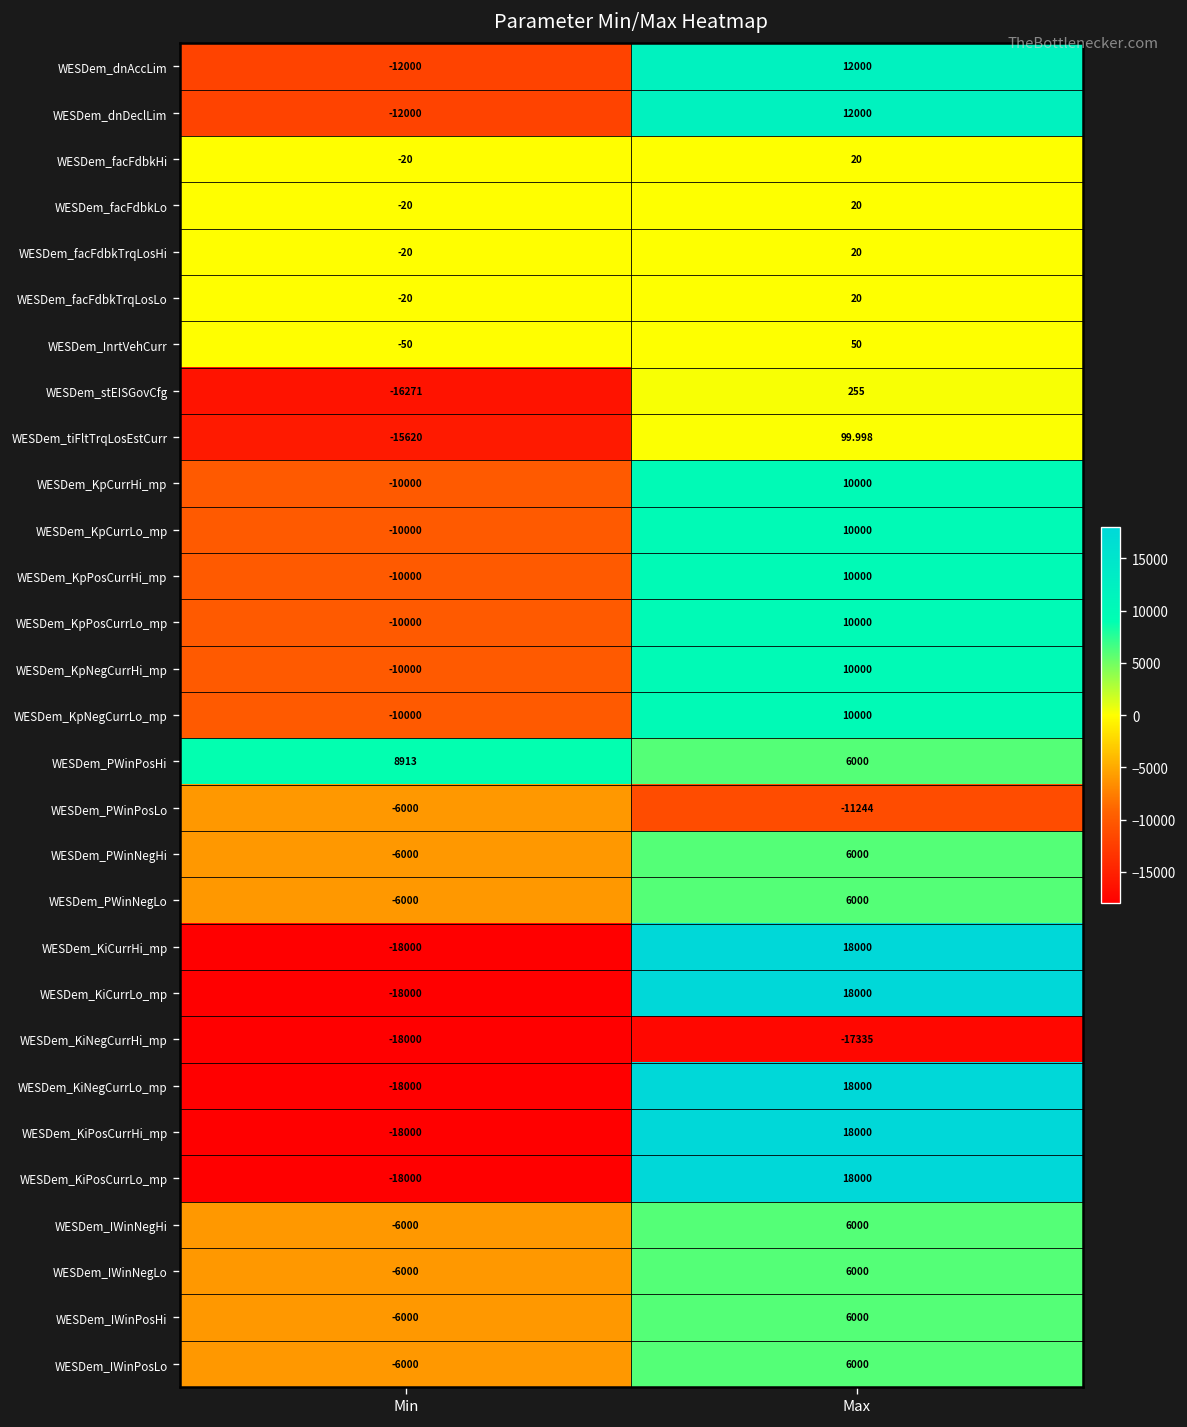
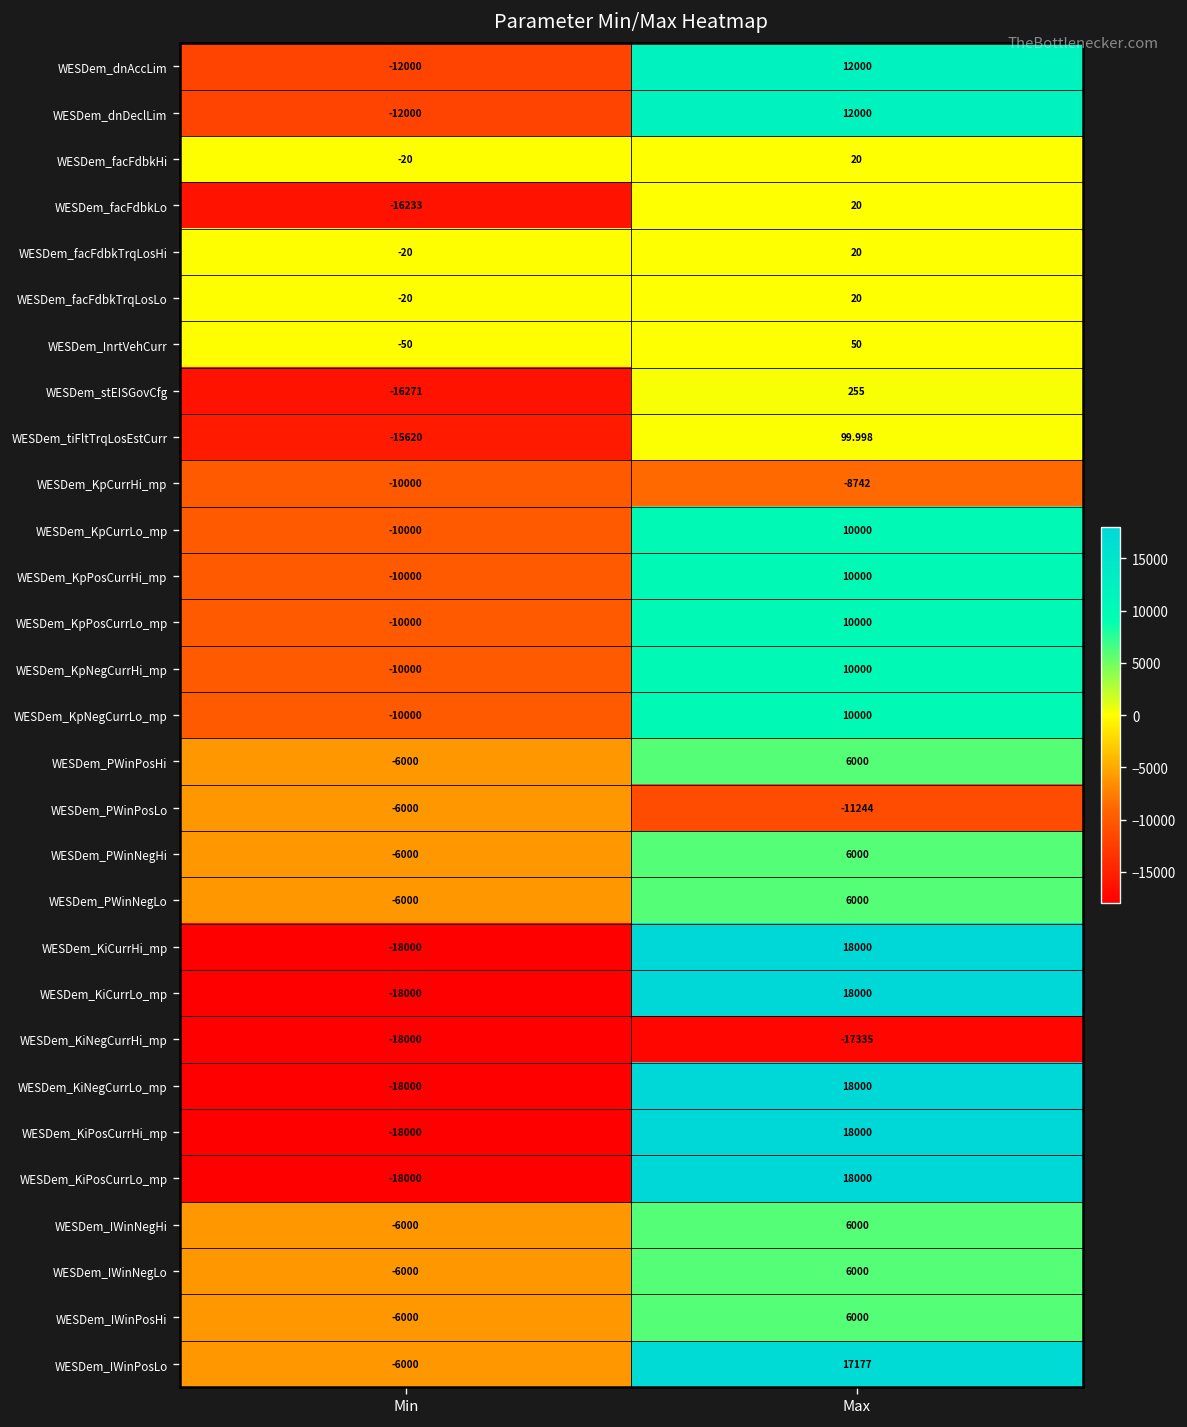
  {
    "WESDem_dnAccLim": {
      "Min": -12000,
      "Max": 12000
    },
    "WESDem_dnDeclLim": {
      "Min": -12000,
      "Max": 12000
    },
    "WESDem_facFdbkHi": {
      "Min": -20,
      "Max": 20
    },
    "WESDem_facFdbkLo": {
-     "Min": -20,
+     "Min": -16233,
      "Max": 20
    },
    "WESDem_facFdbkTrqLosHi": {
      "Min": -20,
      "Max": 20
    },
    "WESDem_facFdbkTrqLosLo": {
      "Min": -20,
      "Max": 20
    },
    "WESDem_InrtVehCurr": {
      "Min": -50,
      "Max": 50
    },
    "WESDem_stEISGovCfg": {
      "Min": -16271,
      "Max": 255
    },
    "WESDem_tiFltTrqLosEstCurr": {
      "Min": -15620,
      "Max": 99.998
    },
    "WESDem_KpCurrHi_mp": {
      "Min": -10000,
-     "Max": 10000
+     "Max": -8742
    },
    "WESDem_KpCurrLo_mp": {
      "Min": -10000,
      "Max": 10000
    },
    "WESDem_KpPosCurrHi_mp": {
      "Min": -10000,
      "Max": 10000
    },
    "WESDem_KpPosCurrLo_mp": {
      "Min": -10000,
      "Max": 10000
    },
    "WESDem_KpNegCurrHi_mp": {
      "Min": -10000,
      "Max": 10000
    },
    "WESDem_KpNegCurrLo_mp": {
      "Min": -10000,
      "Max": 10000
    },
    "WESDem_PWinPosHi": {
-     "Min": 8913,
+     "Min": -6000,
      "Max": 6000
    },
    "WESDem_PWinPosLo": {
      "Min": -6000,
      "Max": -11244
    },
    "WESDem_PWinNegHi": {
      "Min": -6000,
      "Max": 6000
    },
    "WESDem_PWinNegLo": {
      "Min": -6000,
      "Max": 6000
    },
    "WESDem_KiCurrHi_mp": {
      "Min": -18000,
      "Max": 18000
    },
    "WESDem_KiCurrLo_mp": {
      "Min": -18000,
      "Max": 18000
    },
    "WESDem_KiNegCurrHi_mp": {
      "Min": -18000,
      "Max": -17335
    },
    "WESDem_KiNegCurrLo_mp": {
      "Min": -18000,
      "Max": 18000
    },
    "WESDem_KiPosCurrHi_mp": {
      "Min": -18000,
      "Max": 18000
    },
    "WESDem_KiPosCurrLo_mp": {
      "Min": -18000,
      "Max": 18000
    },
    "WESDem_IWinNegHi": {
      "Min": -6000,
      "Max": 6000
    },
    "WESDem_IWinNegLo": {
      "Min": -6000,
      "Max": 6000
    },
    "WESDem_IWinPosHi": {
      "Min": -6000,
      "Max": 6000
    },
    "WESDem_IWinPosLo": {
      "Min": -6000,
-     "Max": 6000
+     "Max": 17177
    }
  }
